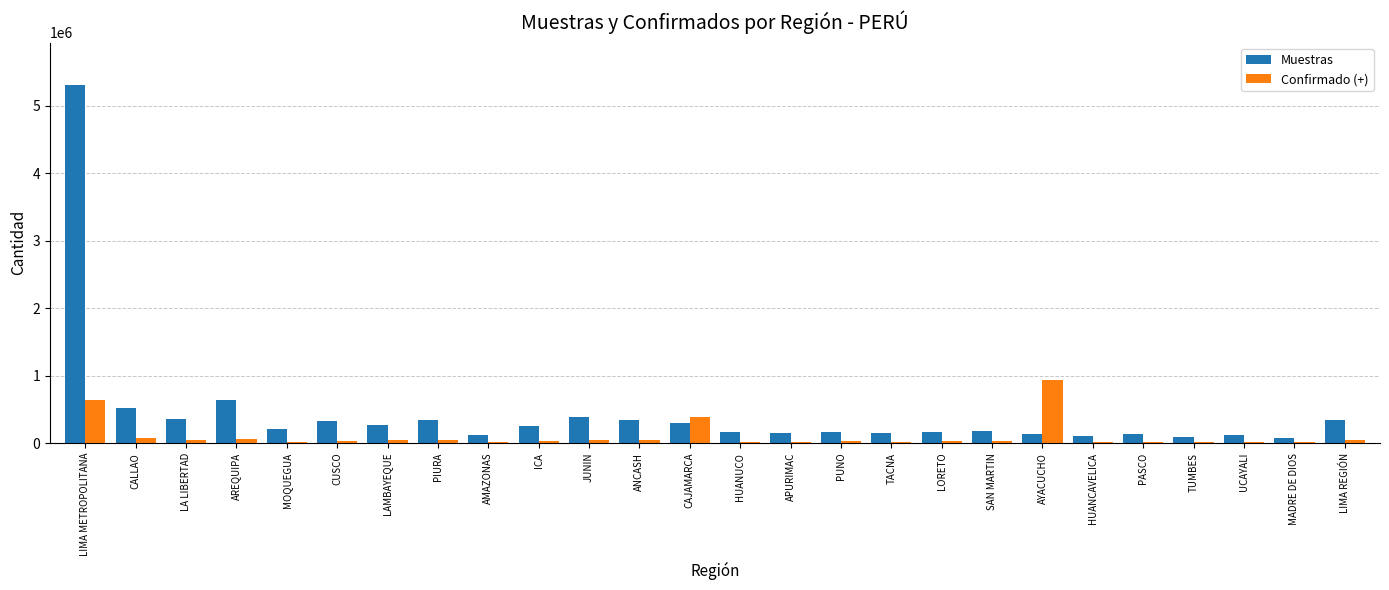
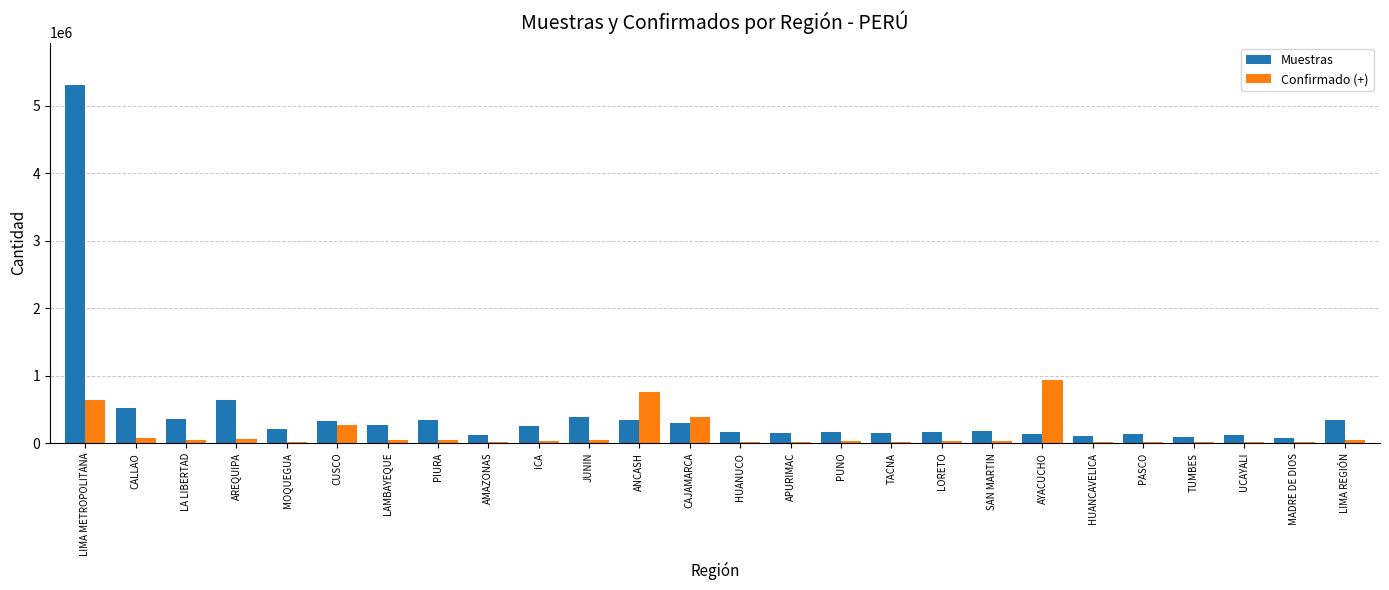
  {
    "Muestras": {
      "LIMA METROPOLITANA": 5300000,
      "CALLAO": 500000,
      "LA LIBERTAD": 400000,
      "AREQUIPA": 600000,
      "MOQUEGUA": 200000,
      "CUSCO": 300000,
      "LAMBAYEQUE": 300000,
      "PIURA": 300000,
      "AMAZONAS": 100000,
      "ICA": 300000,
      "JUNIN": 400000,
      "ANCASH": 300000,
      "CAJAMARCA": 300000,
      "HUANUCO": 200000,
      "APURIMAC": 100000,
      "PUNO": 200000,
      "TACNA": 200000,
      "LORETO": 200000,
      "SAN MARTIN": 200000,
      "AYACUCHO": 100000,
      "HUANCAVELICA": 100000,
      "PASCO": 100000,
      "TUMBES": 100000,
      "UCAYALI": 100000,
      "MADRE DE DIOS": 100000,
      "LIMA REGIÓN": 300000
    },
    "Confirmado (+)": {
      "LIMA METROPOLITANA": 600000,
      "CALLAO": 100000,
      "LA LIBERTAD": 0,
      "AREQUIPA": 100000,
-     "CUSCO": 0,
+     "CUSCO": 300000,
      "LAMBAYEQUE": 0,
      "PIURA": 100000,
      "ICA": 0,
      "JUNIN": 0,
-     "ANCASH": 0,
+     "ANCASH": 800000,
      "CAJAMARCA": 400000,
      "AYACUCHO": 900000,
      "LIMA REGIÓN": 0
    }
  }
